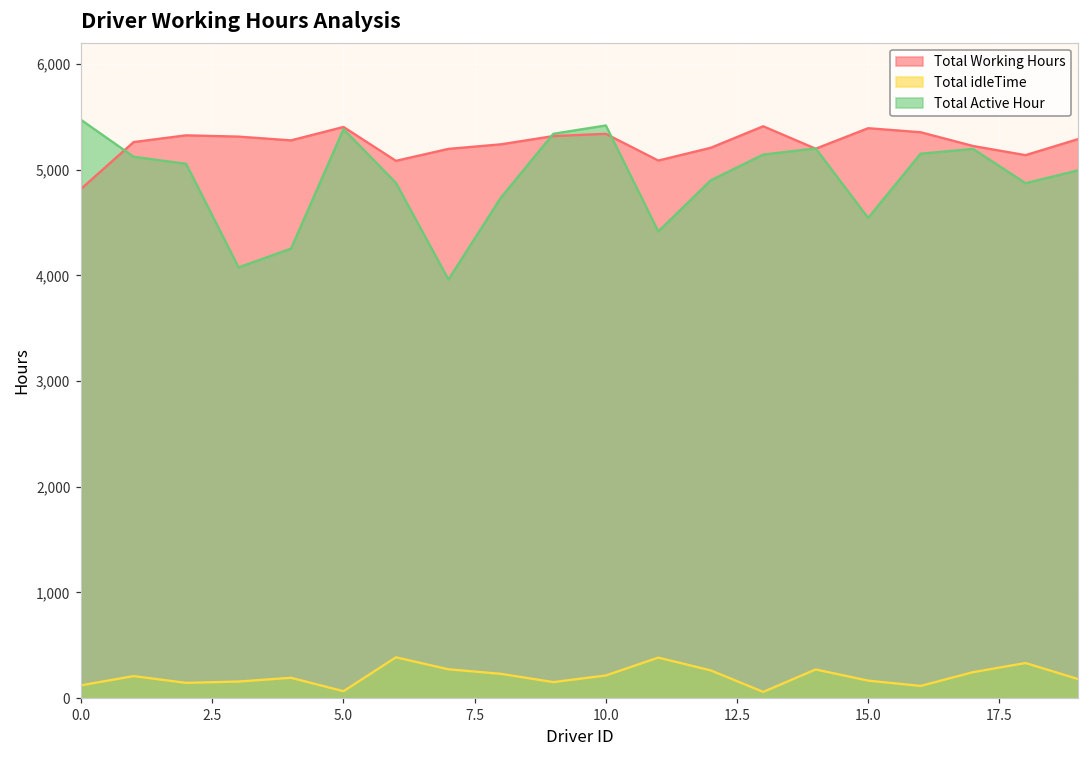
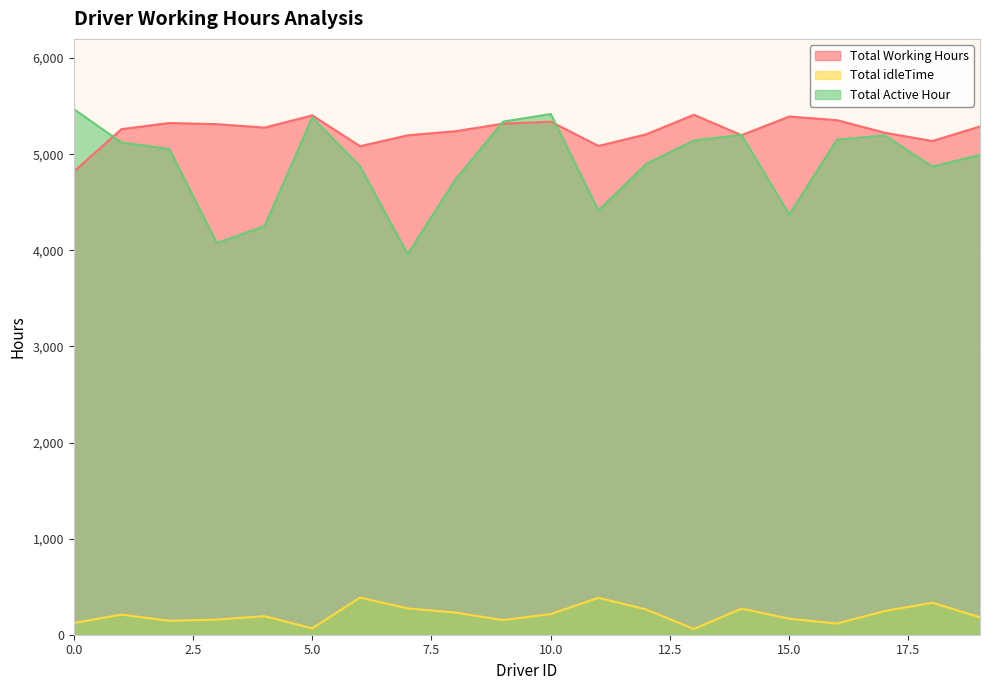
  {
    "Total Working Hours": {
      "0.0": "4,800",
      "10.0": "5,300",
      "15.0": "5,400"
    },
    "Total idleTime": {
      "0.0": "100",
      "5.0": "100",
      "10.0": "200",
      "15.0": "200"
    },
    "Total Active Hour": {
      "0.0": "5,500",
      "10.0": "5,400",
-     "15.0": "4,500"
+     "15.0": "4,400"
    }
  }
